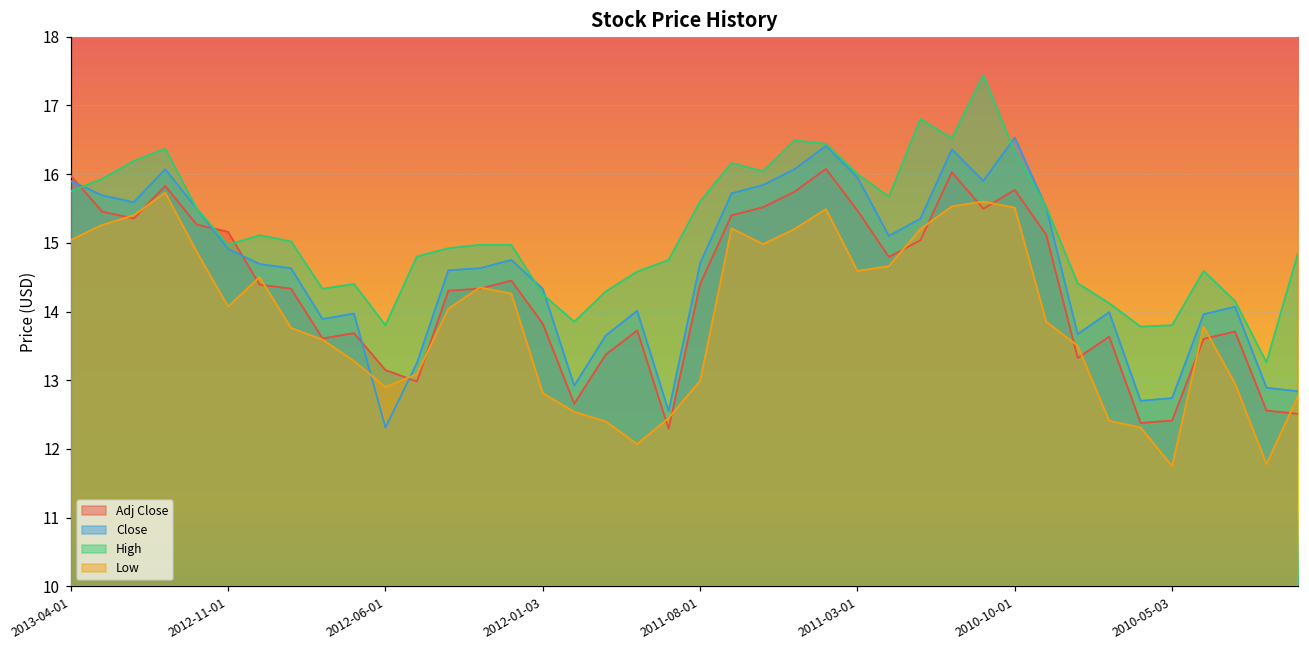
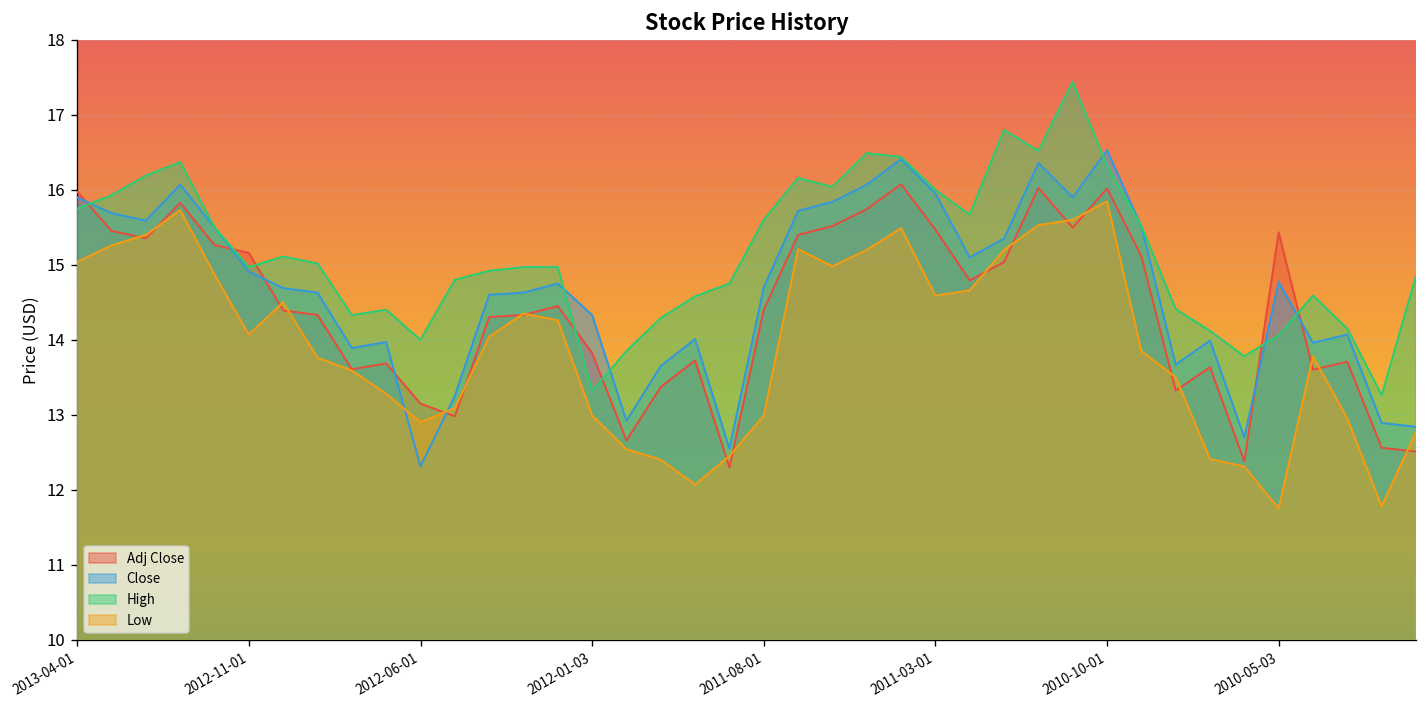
  {
    "Adj Close": {
      "2013-04-01": 16.0,
      "2012-11-01": 15.2,
      "2012-06-01": 13.1,
      "2012-01-03": 13.8,
      "2011-08-01": 14.4,
      "2011-03-01": 15.5,
-     "2010-10-01": 15.8,
-     "2010-05-03": 12.4
+     "2010-10-01": 16.0,
+     "2010-05-03": 15.4
    },
    "Close": {
      "2013-04-01": 15.9,
      "2012-11-01": 14.9,
      "2012-06-01": 12.3,
      "2012-01-03": 14.3,
      "2011-08-01": 14.7,
      "2011-03-01": 16.0,
      "2010-10-01": 16.5,
-     "2010-05-03": 12.7
+     "2010-05-03": 14.8
    },
    "High": {
      "2013-04-01": 15.8,
      "2012-11-01": 15.0,
-     "2012-06-01": 13.8,
-     "2012-01-03": 14.3,
+     "2012-06-01": 14.0,
+     "2012-01-03": 13.3,
      "2011-08-01": 15.6,
      "2011-03-01": 16.0,
      "2010-10-01": 16.3,
-     "2010-05-03": 13.8
+     "2010-05-03": 14.1
    },
    "Low": {
      "2013-04-01": 15.0,
      "2012-11-01": 14.1,
      "2012-06-01": 12.9,
-     "2012-01-03": 12.8,
+     "2012-01-03": 13.0,
      "2011-08-01": 13.0,
      "2011-03-01": 14.6,
-     "2010-10-01": 15.5,
+     "2010-10-01": 15.9,
      "2010-05-03": 11.8
    }
  }
